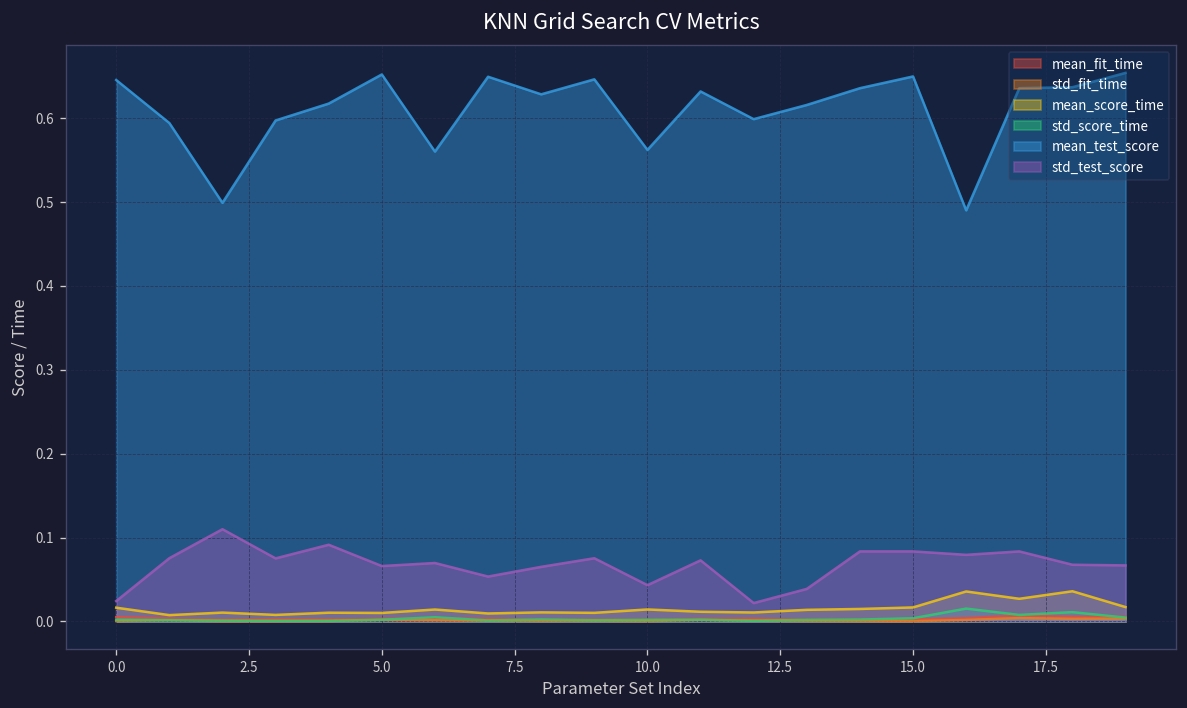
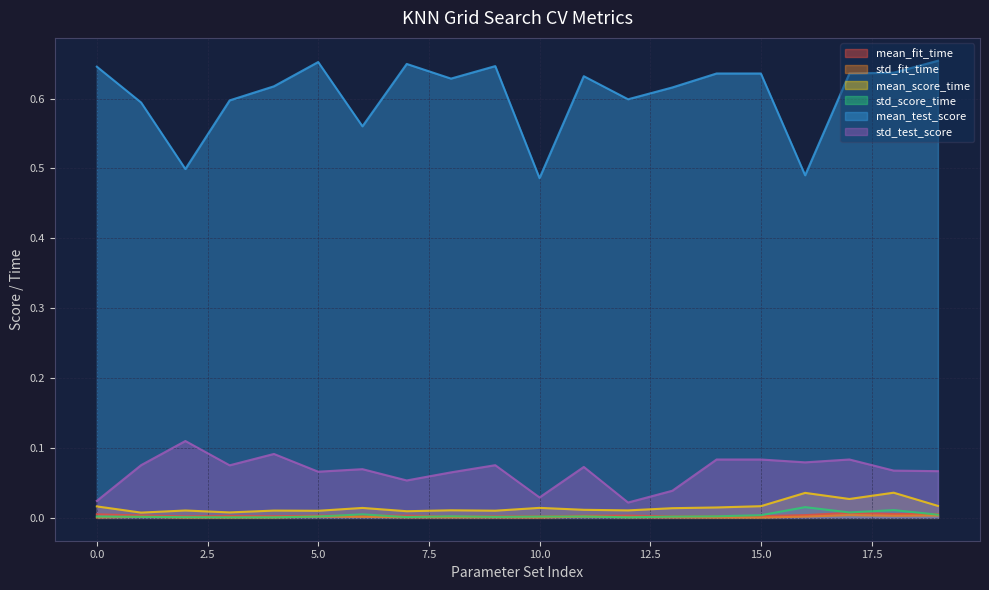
  {
    "mean_test_score": {
      "0.0": 0.65,
      "5.0": 0.65,
-     "10.0": 0.56,
-     "15.0": 0.65
+     "10.0": 0.49,
+     "15.0": 0.64
    },
    "std_test_score": {
      "0.0": 0.02,
      "5.0": 0.07,
-     "10.0": 0.04,
+     "10.0": 0.03,
      "15.0": 0.08
    }
  }
